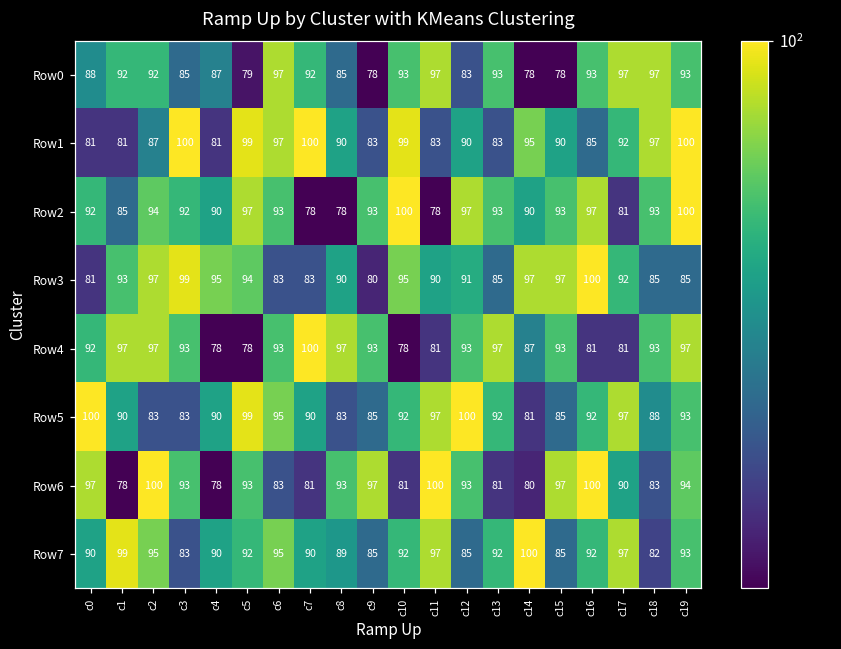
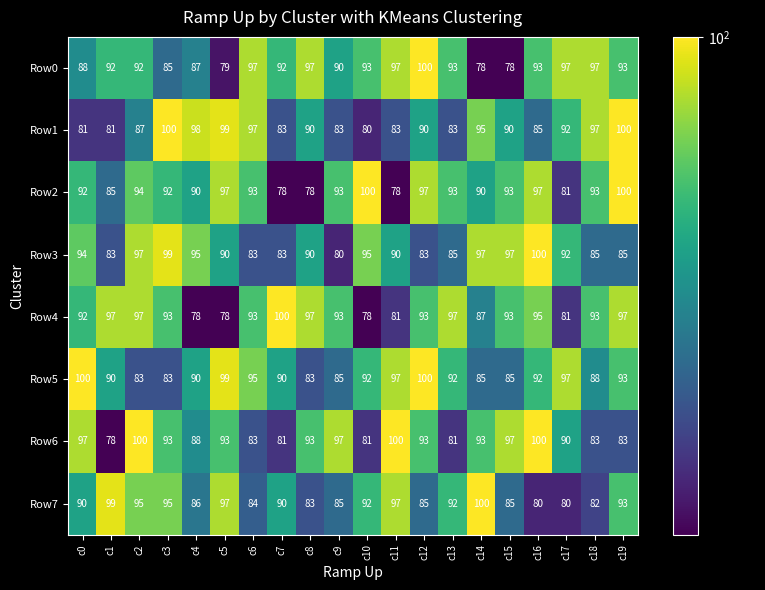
  {
    "Row0": {
      "c0": 88,
      "c1": 92,
      "c2": 92,
      "c3": 85,
      "c4": 87,
      "c5": 79,
      "c6": 97,
      "c7": 92,
-     "c8": 85,
-     "c9": 78,
+     "c8": 97,
+     "c9": 90,
      "c10": 93,
      "c11": 97,
-     "c12": 83,
+     "c12": 100,
      "c13": 93,
      "c14": 78,
      "c15": 78,
      "c16": 93,
      "c17": 97,
      "c18": 97,
      "c19": 93
    },
    "Row1": {
      "c0": 81,
      "c1": 81,
      "c2": 87,
      "c3": 100,
-     "c4": 81,
+     "c4": 98,
      "c5": 99,
      "c6": 97,
-     "c7": 100,
+     "c7": 83,
      "c8": 90,
      "c9": 83,
-     "c10": 99,
+     "c10": 80,
      "c11": 83,
      "c12": 90,
      "c13": 83,
      "c14": 95,
      "c15": 90,
      "c16": 85,
      "c17": 92,
      "c18": 97,
      "c19": 100
    },
    "Row2": {
      "c0": 92,
      "c1": 85,
      "c2": 94,
      "c3": 92,
      "c4": 90,
      "c5": 97,
      "c6": 93,
      "c7": 78,
      "c8": 78,
      "c9": 93,
      "c10": 100,
      "c11": 78,
      "c12": 97,
      "c13": 93,
      "c14": 90,
      "c15": 93,
      "c16": 97,
      "c17": 81,
      "c18": 93,
      "c19": 100
    },
    "Row3": {
-     "c0": 81,
-     "c1": 93,
+     "c0": 94,
+     "c1": 83,
      "c2": 97,
      "c3": 99,
      "c4": 95,
-     "c5": 94,
+     "c5": 90,
      "c6": 83,
      "c7": 83,
      "c8": 90,
      "c9": 80,
      "c10": 95,
      "c11": 90,
-     "c12": 91,
+     "c12": 83,
      "c13": 85,
      "c14": 97,
      "c15": 97,
      "c16": 100,
      "c17": 92,
      "c18": 85,
      "c19": 85
    },
    "Row4": {
      "c0": 92,
      "c1": 97,
      "c2": 97,
      "c3": 93,
      "c4": 78,
      "c5": 78,
      "c6": 93,
      "c7": 100,
      "c8": 97,
      "c9": 93,
      "c10": 78,
      "c11": 81,
      "c12": 93,
      "c13": 97,
      "c14": 87,
      "c15": 93,
-     "c16": 81,
+     "c16": 95,
      "c17": 81,
      "c18": 93,
      "c19": 97
    },
    "Row5": {
      "c0": 100,
      "c1": 90,
      "c2": 83,
      "c3": 83,
      "c4": 90,
      "c5": 99,
      "c6": 95,
      "c7": 90,
      "c8": 83,
      "c9": 85,
      "c10": 92,
      "c11": 97,
      "c12": 100,
      "c13": 92,
-     "c14": 81,
+     "c14": 85,
      "c15": 85,
      "c16": 92,
      "c17": 97,
      "c18": 88,
      "c19": 93
    },
    "Row6": {
      "c0": 97,
      "c1": 78,
      "c2": 100,
      "c3": 93,
-     "c4": 78,
+     "c4": 88,
      "c5": 93,
      "c6": 83,
      "c7": 81,
      "c8": 93,
      "c9": 97,
      "c10": 81,
      "c11": 100,
      "c12": 93,
      "c13": 81,
-     "c14": 80,
+     "c14": 93,
      "c15": 97,
      "c16": 100,
      "c17": 90,
      "c18": 83,
-     "c19": 94
+     "c19": 83
    },
    "Row7": {
      "c0": 90,
      "c1": 99,
      "c2": 95,
-     "c3": 83,
-     "c4": 90,
-     "c5": 92,
-     "c6": 95,
+     "c3": 95,
+     "c4": 86,
+     "c5": 97,
+     "c6": 84,
      "c7": 90,
-     "c8": 89,
+     "c8": 83,
      "c9": 85,
      "c10": 92,
      "c11": 97,
      "c12": 85,
      "c13": 92,
      "c14": 100,
      "c15": 85,
-     "c16": 92,
-     "c17": 97,
+     "c16": 80,
+     "c17": 80,
      "c18": 82,
      "c19": 93
    }
  }
